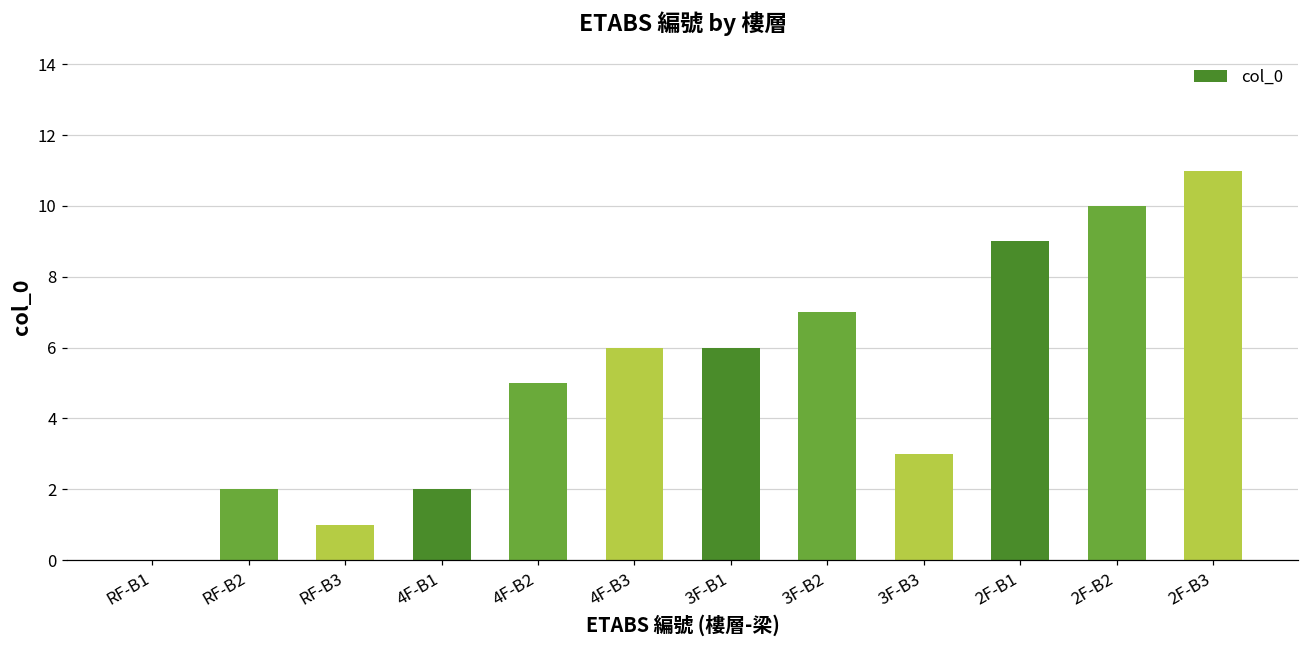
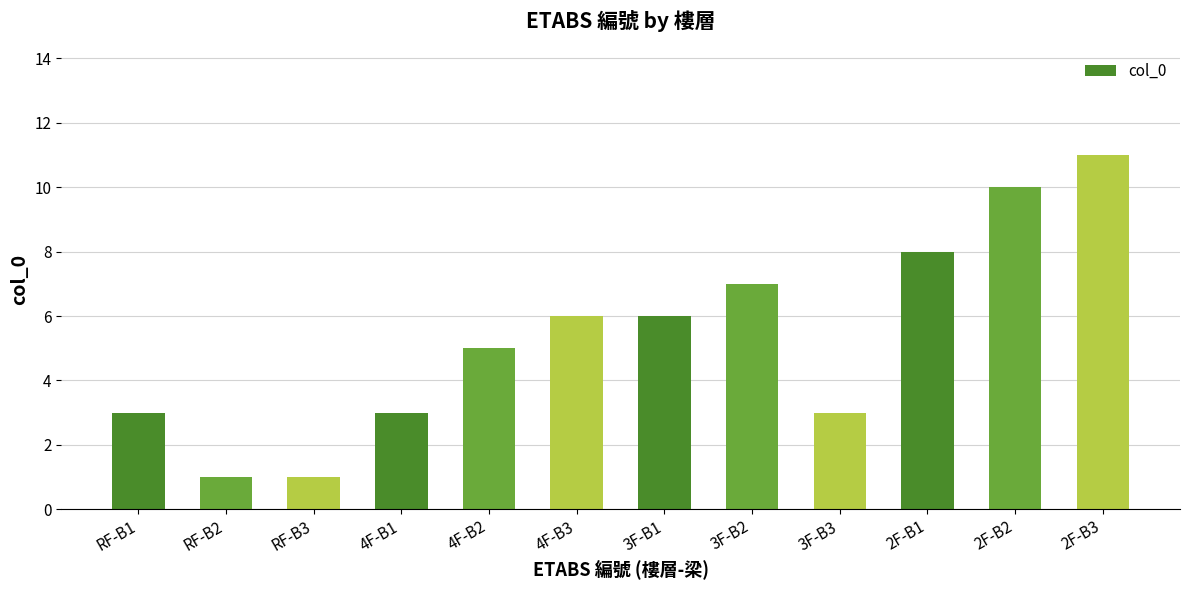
  {
-   "RF-B1": 0,
-   "RF-B2": 2,
+   "RF-B1": 3,
+   "RF-B2": 1,
    "RF-B3": 1,
-   "4F-B1": 2,
+   "4F-B1": 3,
    "4F-B2": 5,
    "4F-B3": 6,
    "3F-B1": 6,
    "3F-B2": 7,
    "3F-B3": 3,
-   "2F-B1": 9,
+   "2F-B1": 8,
    "2F-B2": 10,
    "2F-B3": 11
  }
